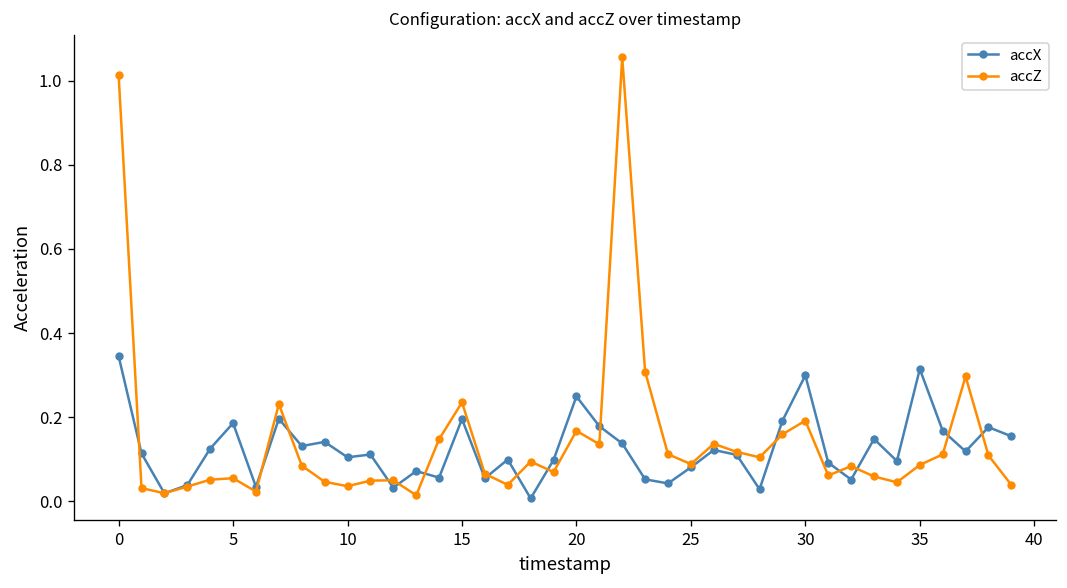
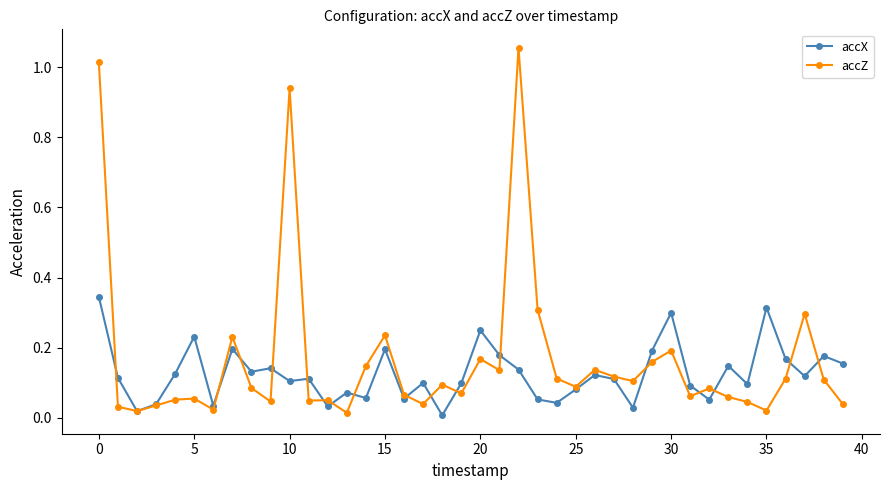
  {
    "accX": {
      "0": 0.34,
-     "5": 0.19,
+     "5": 0.23,
      "10": 0.10,
      "15": 0.20,
      "20": 0.25,
      "25": 0.08,
      "30": 0.30,
      "35": 0.31
    },
    "accZ": {
      "0": 1.01,
      "5": 0.05,
-     "10": 0.04,
+     "10": 0.94,
      "15": 0.24,
      "20": 0.17,
      "25": 0.09,
      "30": 0.19,
-     "35": 0.09
+     "35": 0.02
    }
  }
